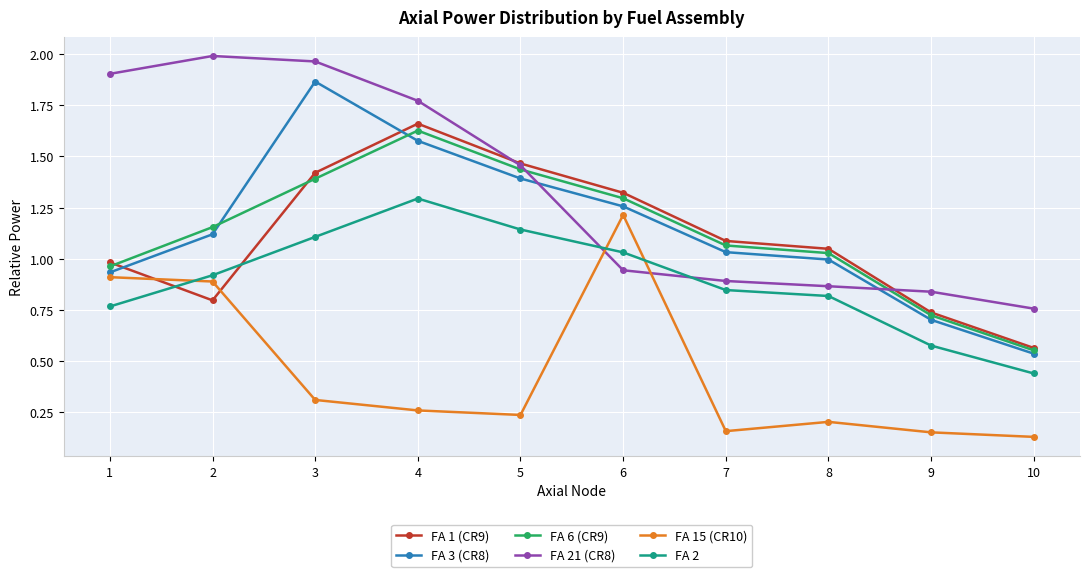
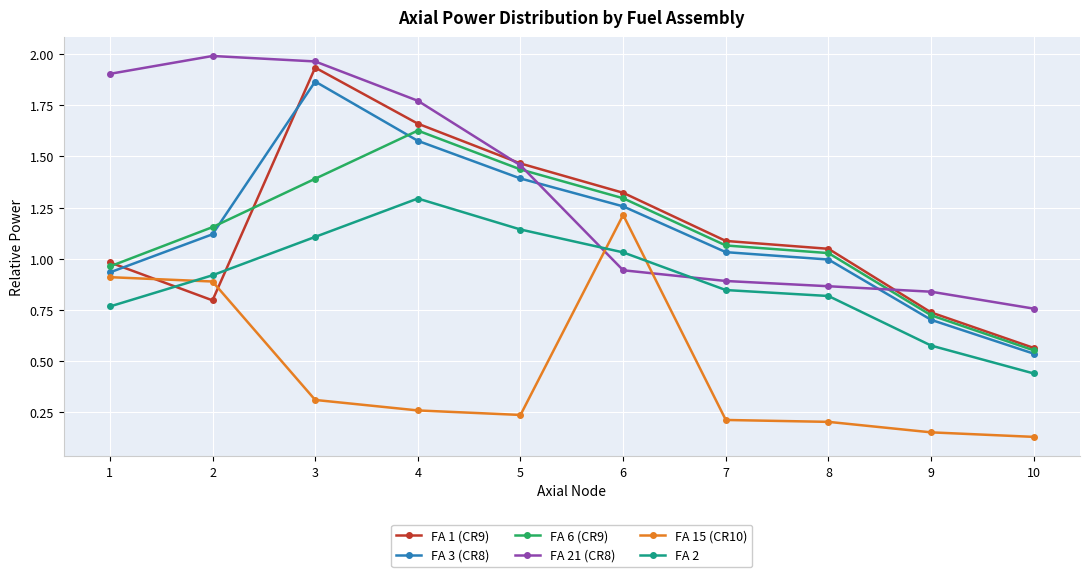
  {
    "FA 1 (CR9)": {
      "1": 0.98,
      "2": 0.80,
-     "3": 1.42,
+     "3": 1.93,
      "4": 1.66,
      "6": 1.32,
      "7": 1.09,
      "8": 1.05,
      "9": 0.74
    },
    "FA 3 (CR8)": {
      "1": 0.93,
      "2": 1.12,
      "3": 1.87,
      "4": 1.58,
      "5": 1.39,
      "6": 1.26,
      "7": 1.03,
      "8": 1.00,
      "9": 0.70,
      "10": 0.54
    },
    "FA 21 (CR8)": {
      "1": 1.90,
      "2": 1.99,
      "3": 1.96,
      "4": 1.77,
      "6": 0.94,
      "7": 0.89,
      "8": 0.87,
      "9": 0.84,
      "10": 0.76
    },
    "FA 15 (CR10)": {
      "1": 0.91,
      "2": 0.89,
      "3": 0.31,
      "4": 0.26,
      "5": 0.24,
      "6": 1.21,
-     "7": 0.16,
+     "7": 0.21,
      "8": 0.20,
      "9": 0.15,
      "10": 0.13
    }
  }
